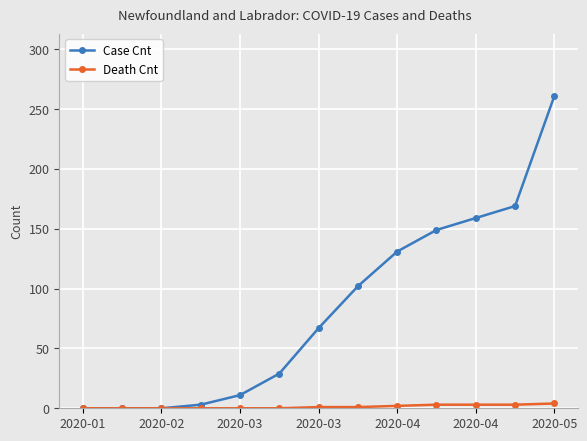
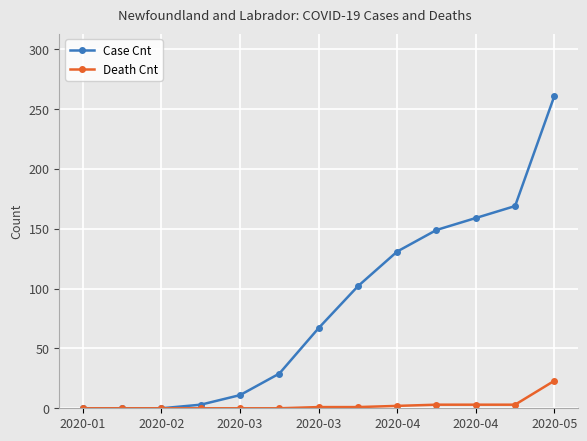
  {
    "Case Cnt": {
      "2020-05": 261
    },
    "Death Cnt": {
-     "2020-05": 4
+     "2020-05": 23
    }
  }
